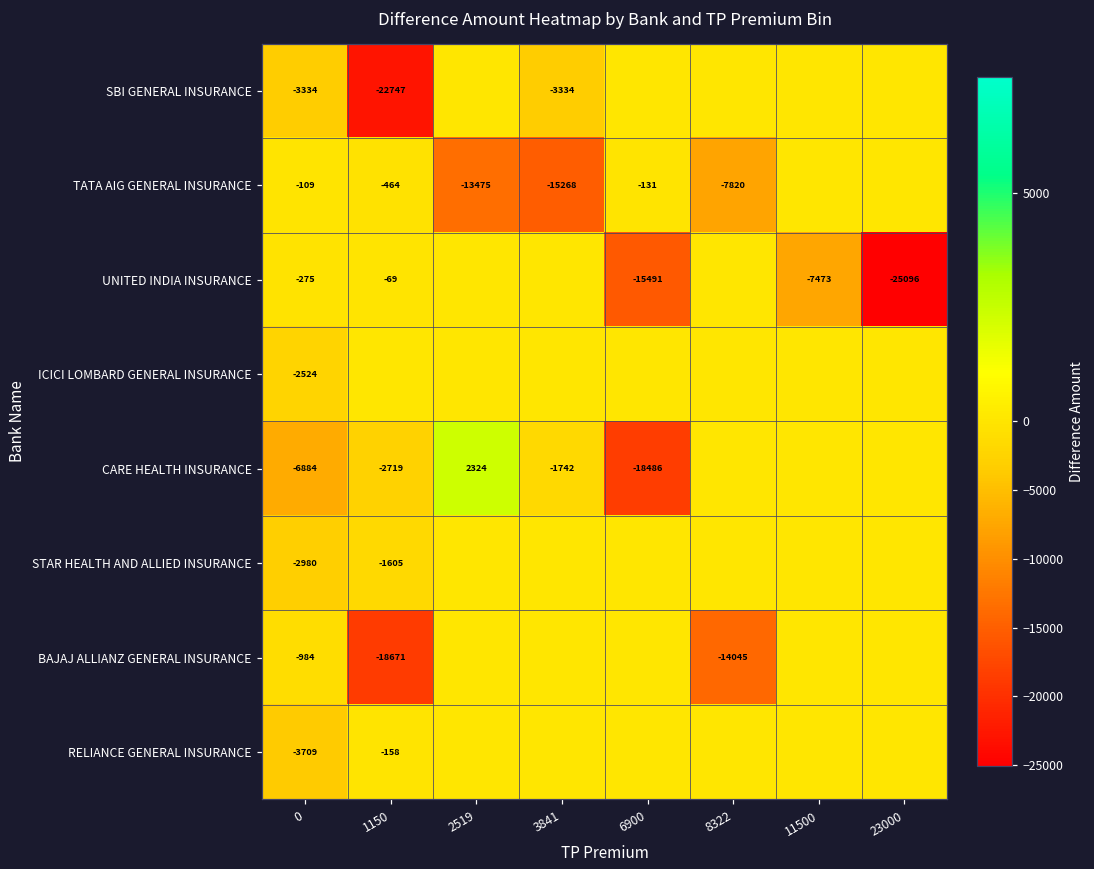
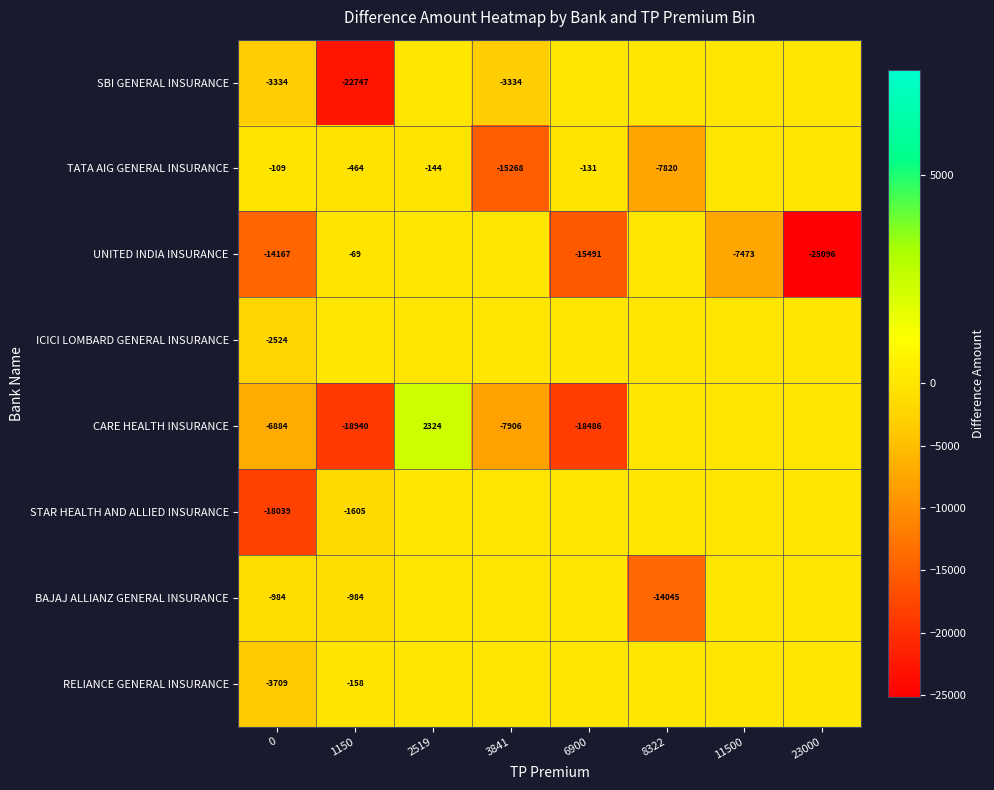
  {
    "SBI GENERAL INSURANCE": {
      "0": -3334,
      "1150": -22747,
      "3841": -3334
    },
    "TATA AIG GENERAL INSURANCE": {
      "0": -109,
      "1150": -464,
-     "2519": -13475,
+     "2519": -144,
      "3841": -15268,
      "6900": -131,
      "8322": -7820
    },
    "UNITED INDIA INSURANCE": {
-     "0": -275,
+     "0": -14167,
      "1150": -69,
      "6900": -15491,
      "11500": -7473,
      "23000": -25096
    },
    "ICICI LOMBARD GENERAL INSURANCE": {
      "0": -2524
    },
    "CARE HEALTH INSURANCE": {
      "0": -6884,
-     "1150": -2719,
+     "1150": -18940,
      "2519": 2324,
-     "3841": -1742,
+     "3841": -7906,
      "6900": -18486
    },
    "STAR HEALTH AND ALLIED INSURANCE": {
-     "0": -2980,
+     "0": -18039,
      "1150": -1605
    },
    "BAJAJ ALLIANZ GENERAL INSURANCE": {
      "0": -984,
-     "1150": -18671,
+     "1150": -984,
      "8322": -14045
    },
    "RELIANCE GENERAL INSURANCE": {
      "0": -3709,
      "1150": -158
    }
  }
